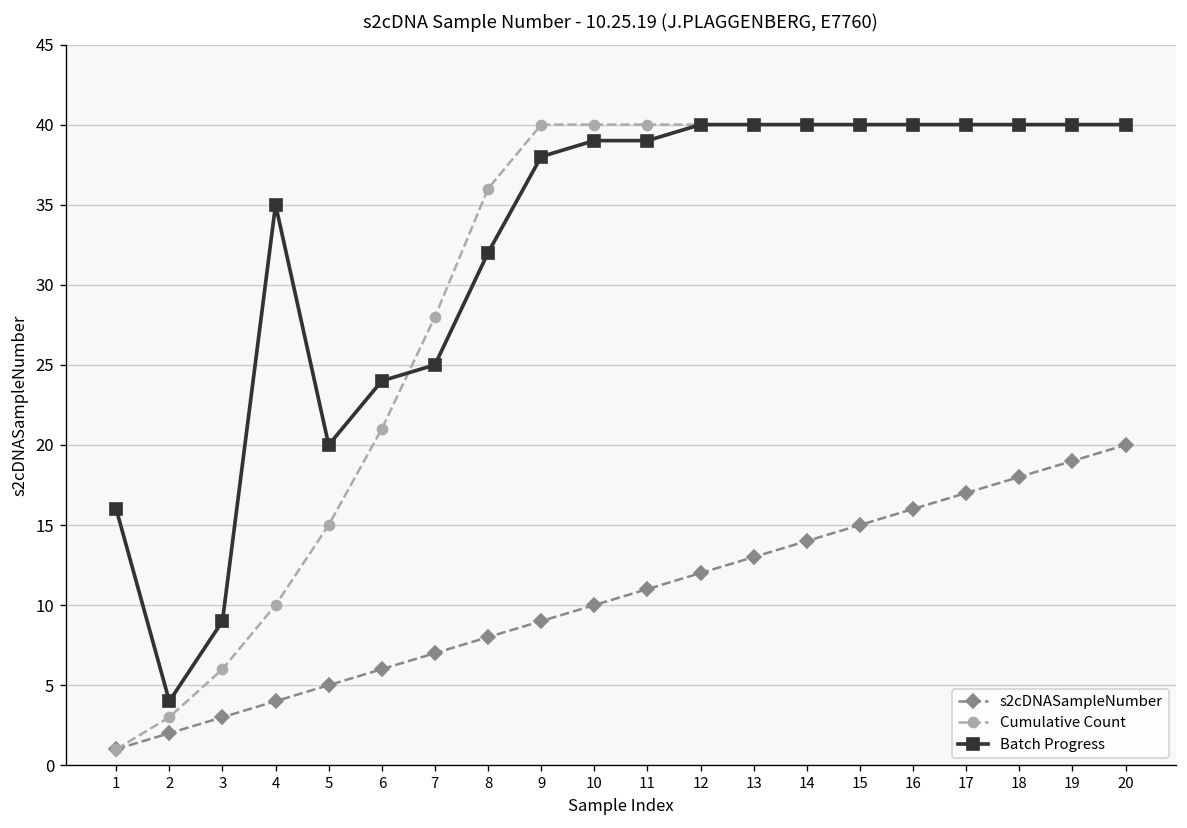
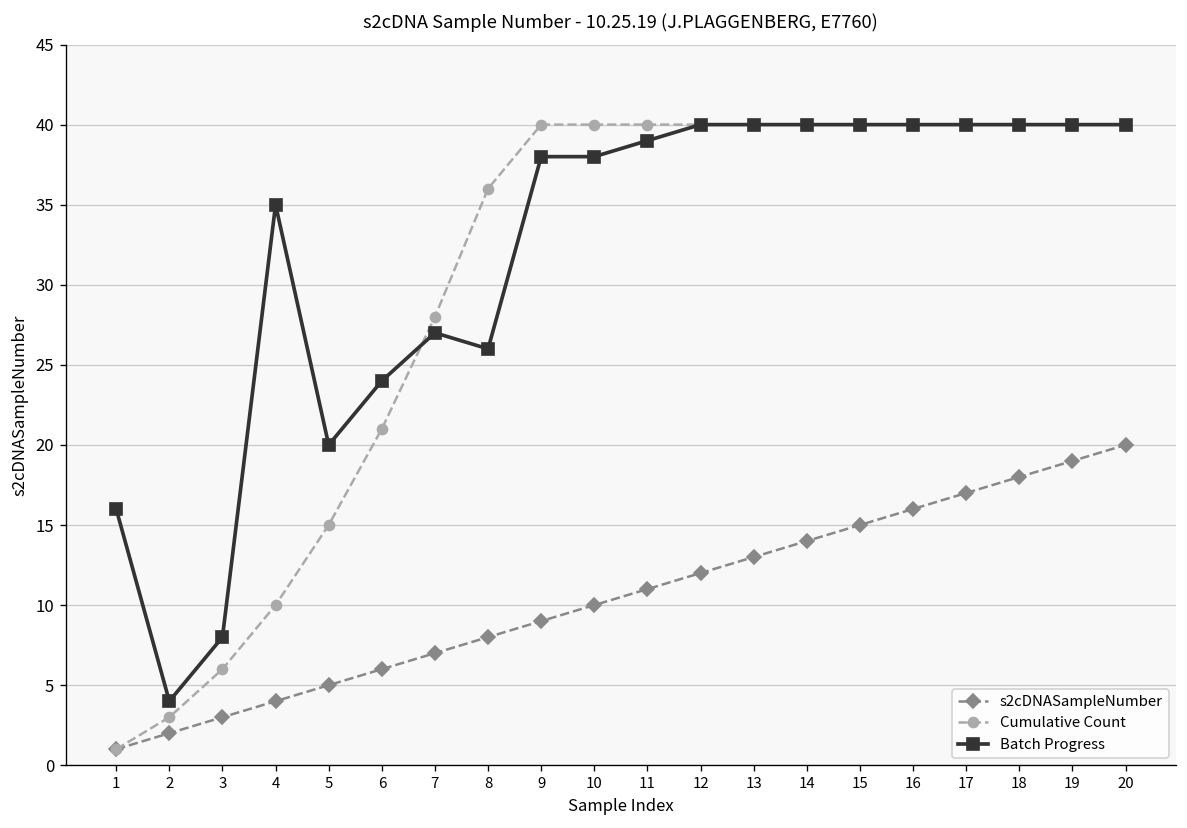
  {
    "Batch Progress": {
      "1": 16,
      "2": 4,
-     "3": 9,
+     "3": 8,
      "4": 35,
      "5": 20,
      "6": 24,
-     "7": 25,
-     "8": 32,
+     "7": 27,
+     "8": 26,
      "9": 38,
-     "10": 39,
+     "10": 38,
      "11": 39
    }
  }
